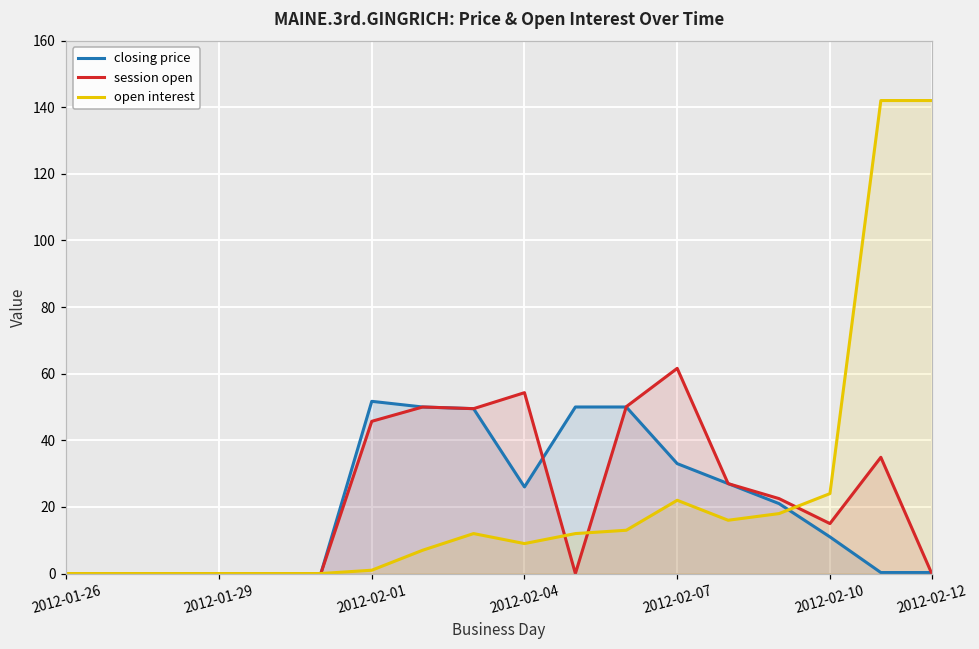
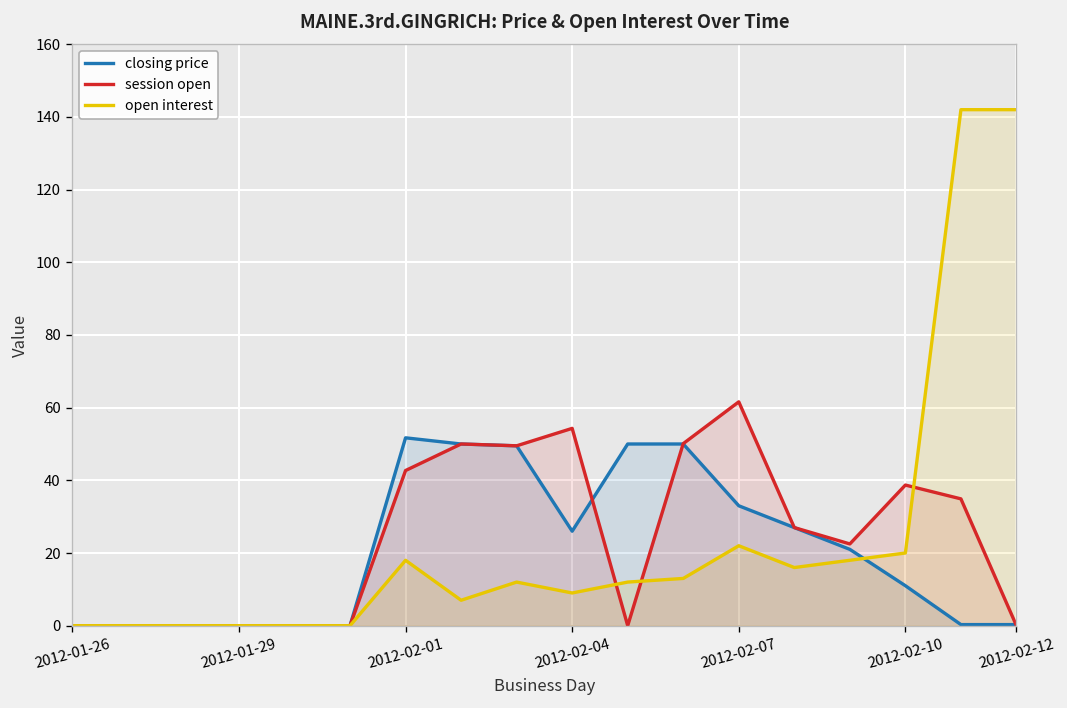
  {
    "closing price": {
      "2012-02-01": 52,
      "2012-02-04": 26,
      "2012-02-07": 33,
      "2012-02-10": 11
    },
    "session open": {
-     "2012-02-01": 46,
+     "2012-02-01": 43,
      "2012-02-04": 54,
      "2012-02-07": 62,
-     "2012-02-10": 15
+     "2012-02-10": 39
    },
    "open interest": {
-     "2012-02-01": 1,
+     "2012-02-01": 18,
      "2012-02-04": 9,
      "2012-02-07": 22,
-     "2012-02-10": 24,
+     "2012-02-10": 20,
      "2012-02-12": 142
    }
  }
